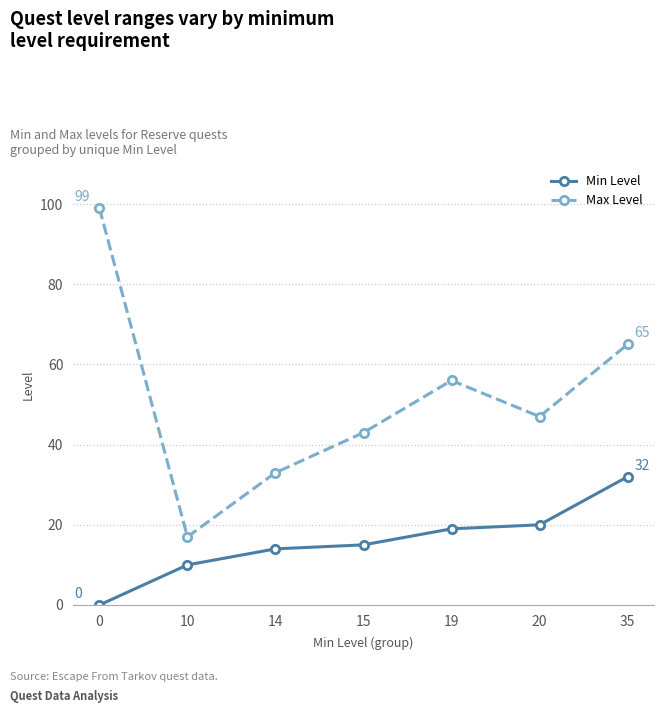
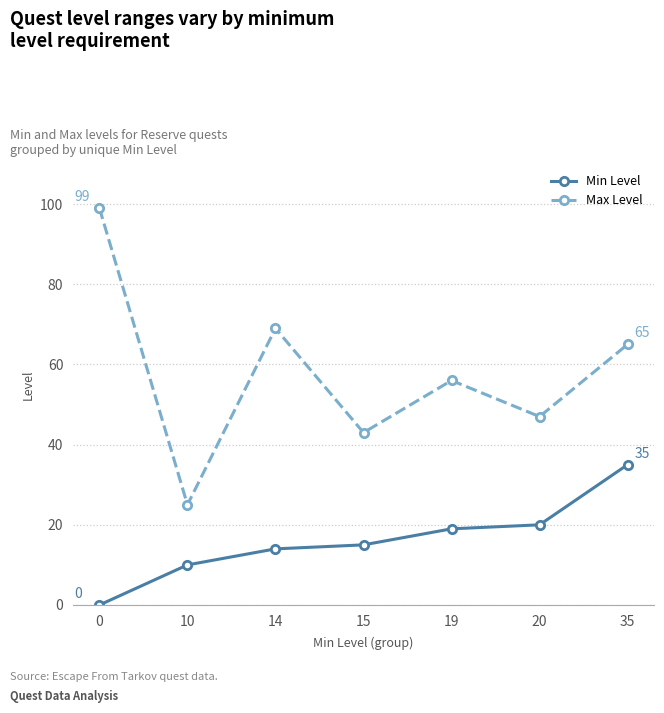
  {
    "Min Level": {
      "0": 0,
-     "35": 32
+     "35": 35
    },
    "Max Level": {
-     "10": 17,
-     "14": 33,
+     "10": 25,
+     "14": 69,
      "15": 43,
      "19": 56,
      "20": 47
    }
  }
